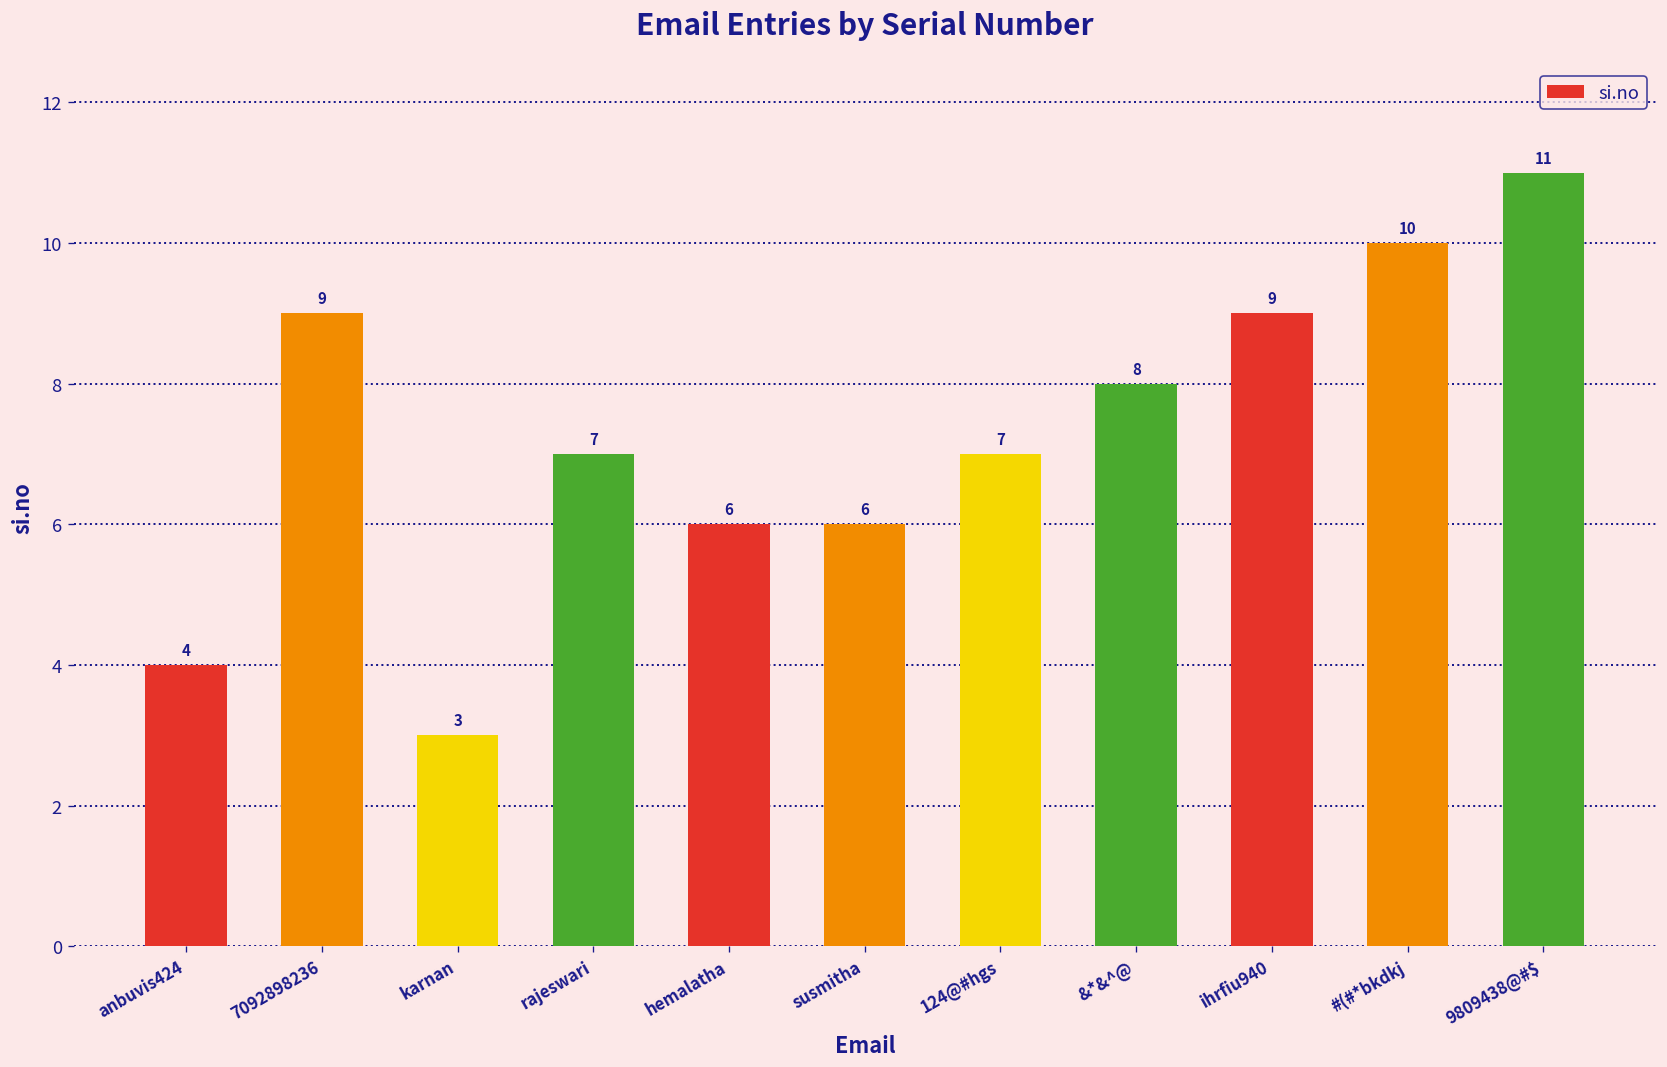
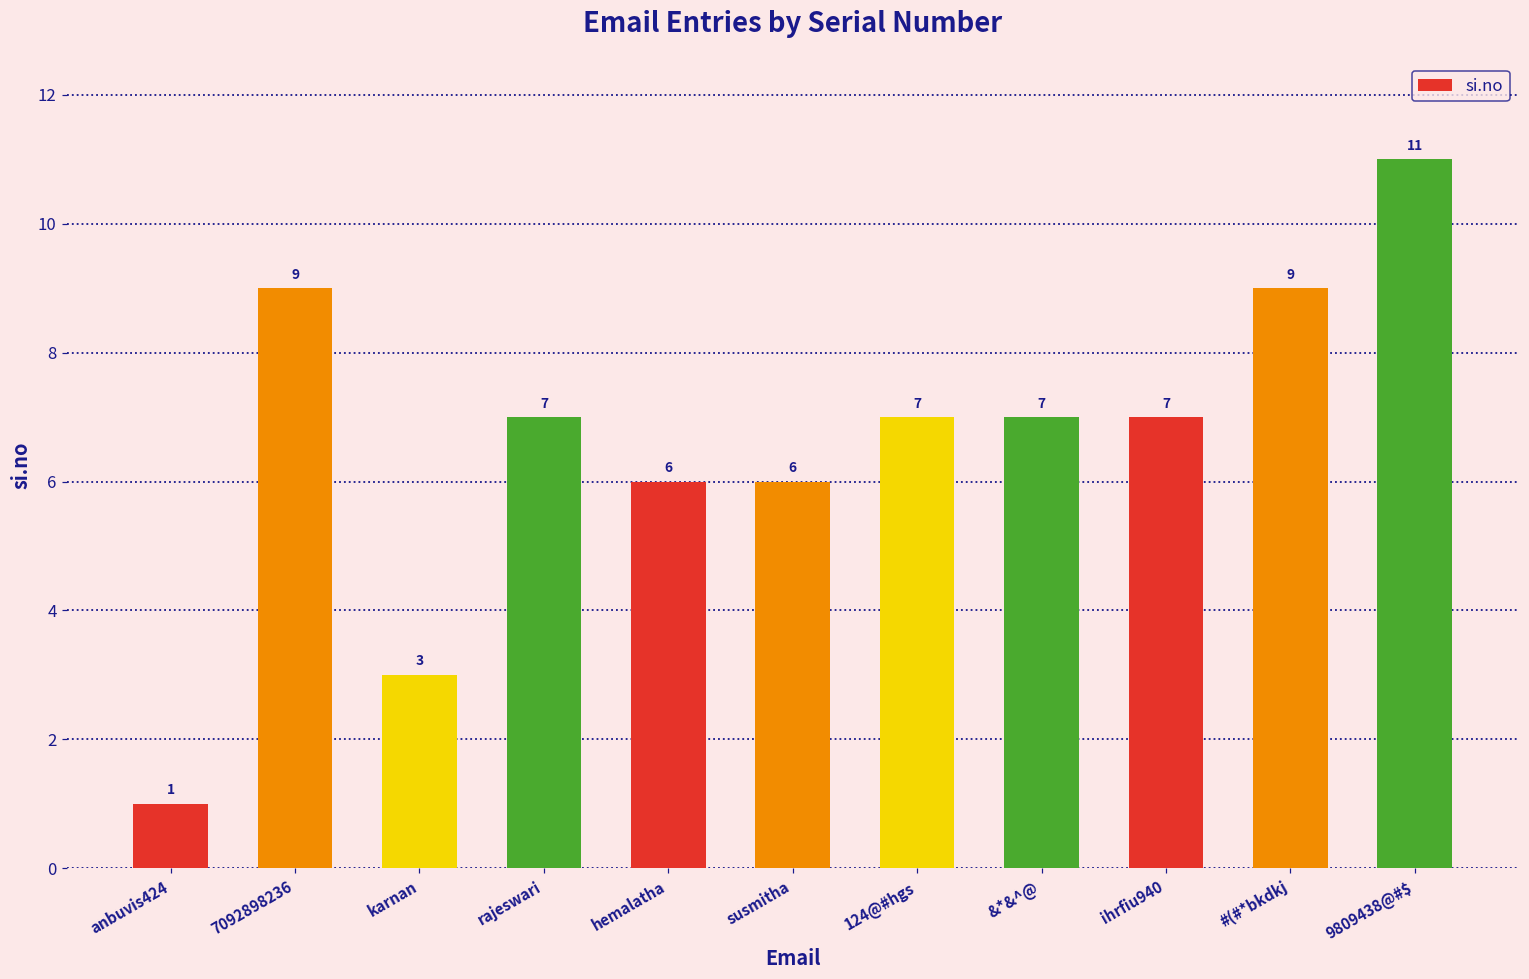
  {
-   "anbuvis424": 4,
+   "anbuvis424": 1,
    "7092898236": 9,
    "karnan": 3,
    "rajeswari": 7,
    "hemalatha": 6,
    "susmitha": 6,
    "124@#hgs": 7,
-   "&*&^@": 8,
-   "ihrfiu940": 9,
-   "#(#*bkdkj": 10,
+   "&*&^@": 7,
+   "ihrfiu940": 7,
+   "#(#*bkdkj": 9,
    "9809438@#$": 11
  }
